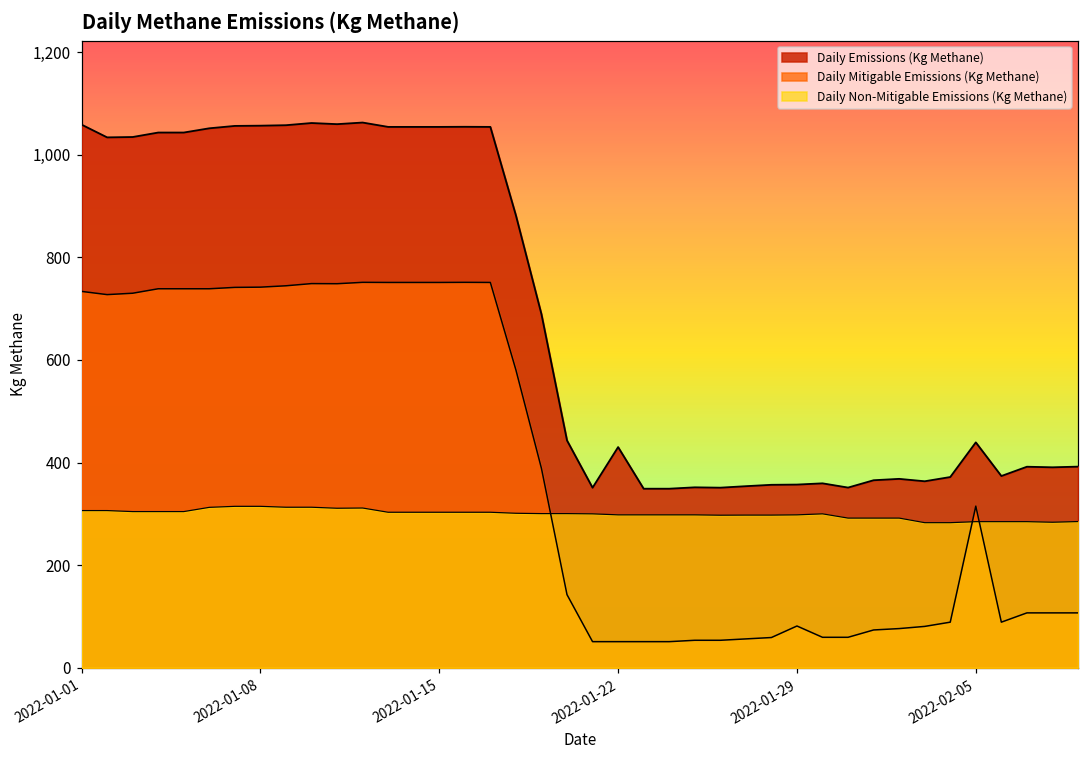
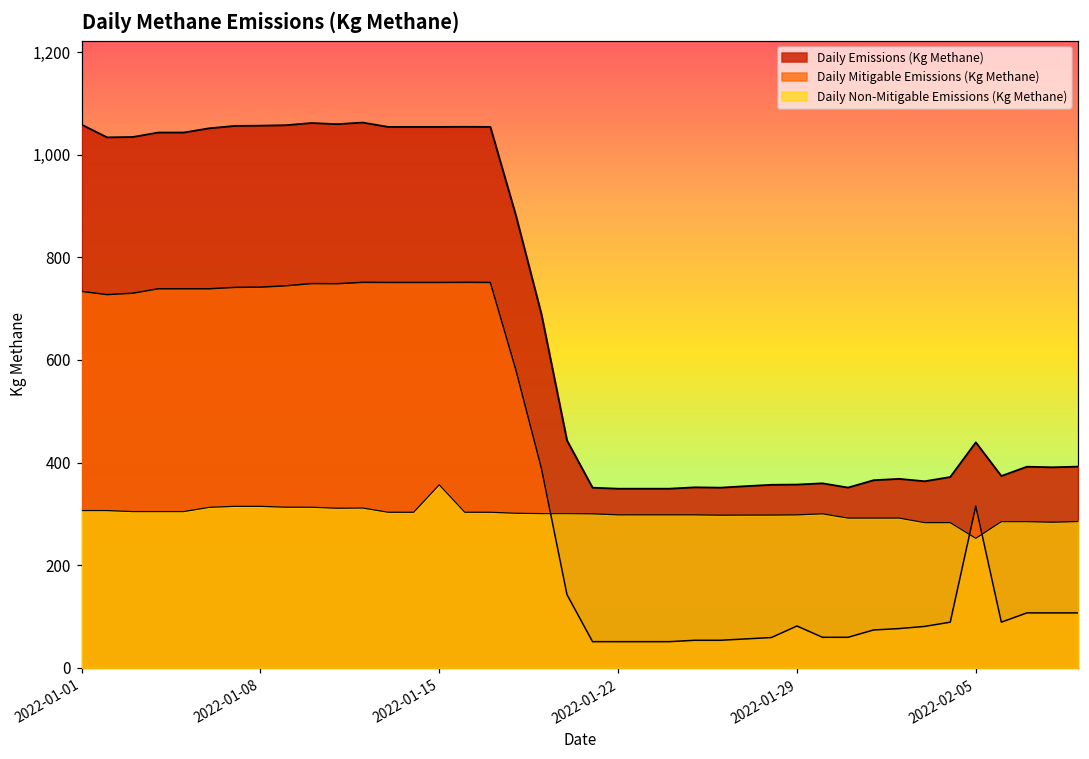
  {
    "Daily Emissions (Kg Methane)": {
      "2022-01-01": "1,060",
      "2022-01-08": "1,060",
      "2022-01-15": "1,050",
-     "2022-01-22": "430",
+     "2022-01-22": "350",
      "2022-01-29": "360",
      "2022-02-05": "440"
    },
    "Daily Mitigable Emissions (Kg Methane)": {
      "2022-01-01": "730",
      "2022-01-08": "740",
      "2022-01-15": "750",
      "2022-01-22": "50",
      "2022-01-29": "80",
      "2022-02-05": "320"
    },
    "Daily Non-Mitigable Emissions (Kg Methane)": {
      "2022-01-01": "310",
      "2022-01-08": "310",
-     "2022-01-15": "300",
+     "2022-01-15": "360",
      "2022-01-22": "300",
      "2022-01-29": "300",
-     "2022-02-05": "280"
+     "2022-02-05": "250"
    }
  }
